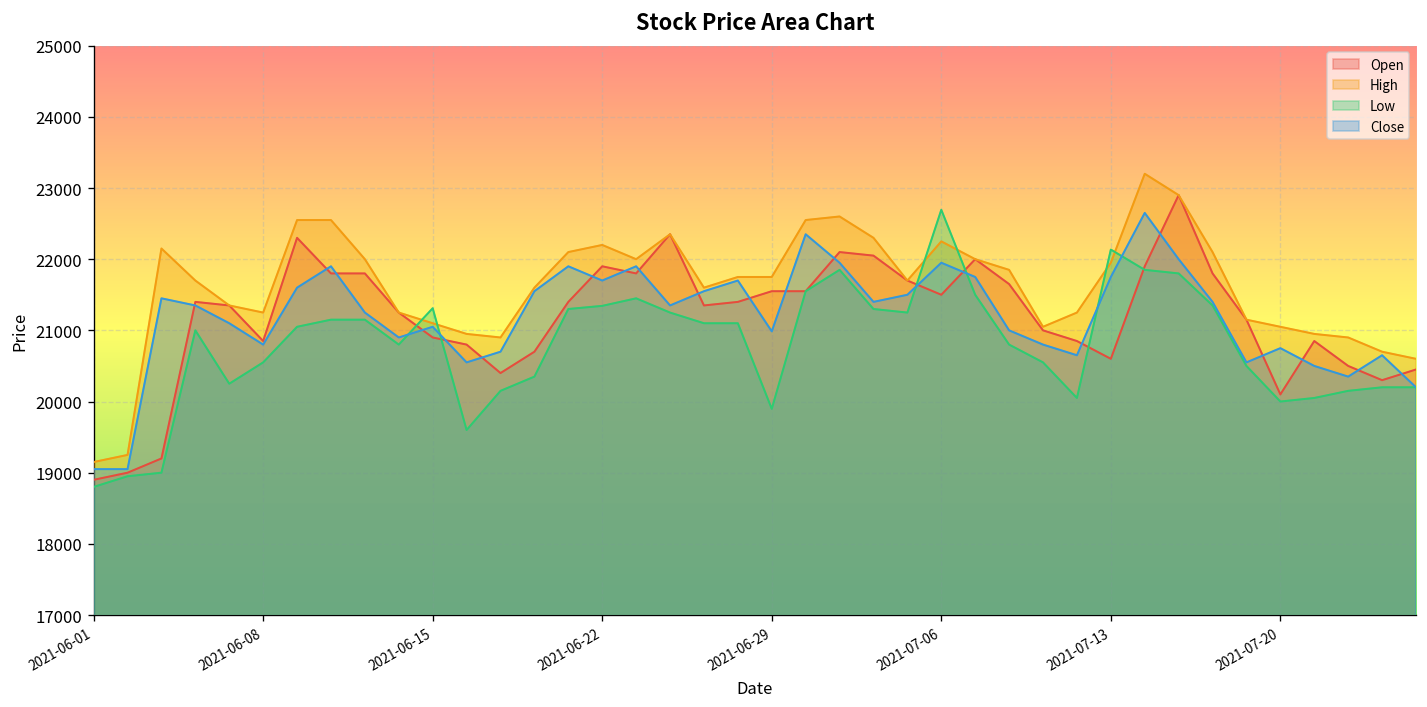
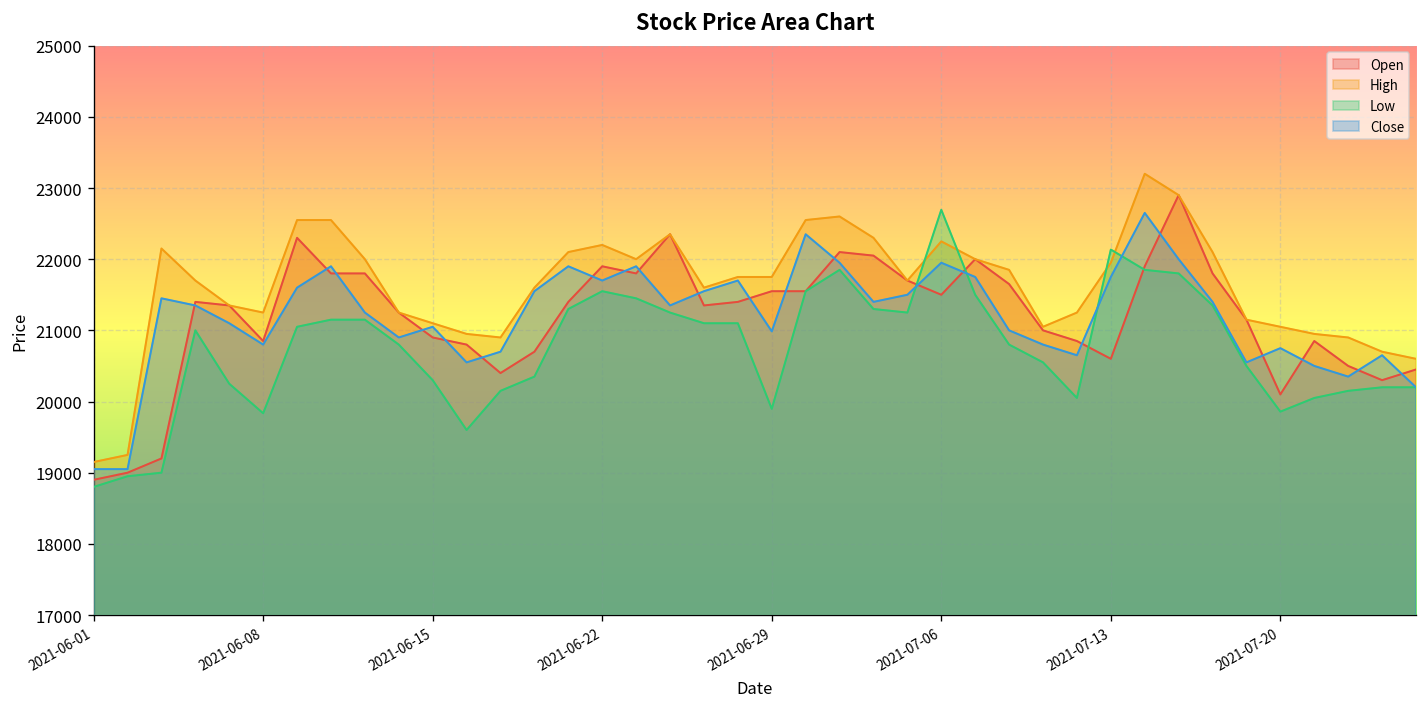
  {
    "Low": {
      "2021-06-01": 18800,
-     "2021-06-08": 20600,
-     "2021-06-15": 21300,
-     "2021-06-22": 21300,
+     "2021-06-08": 19800,
+     "2021-06-15": 20300,
+     "2021-06-22": 21600,
      "2021-06-29": 19900,
      "2021-07-06": 22700,
      "2021-07-13": 22100,
-     "2021-07-20": 20000
+     "2021-07-20": 19900
    },
    "Close": {
      "2021-06-01": 19100,
      "2021-06-08": 20800,
      "2021-06-15": 21100,
      "2021-06-22": 21700,
      "2021-06-29": 21000,
      "2021-07-06": 22000,
      "2021-07-13": 21800,
      "2021-07-20": 20800
    }
  }
